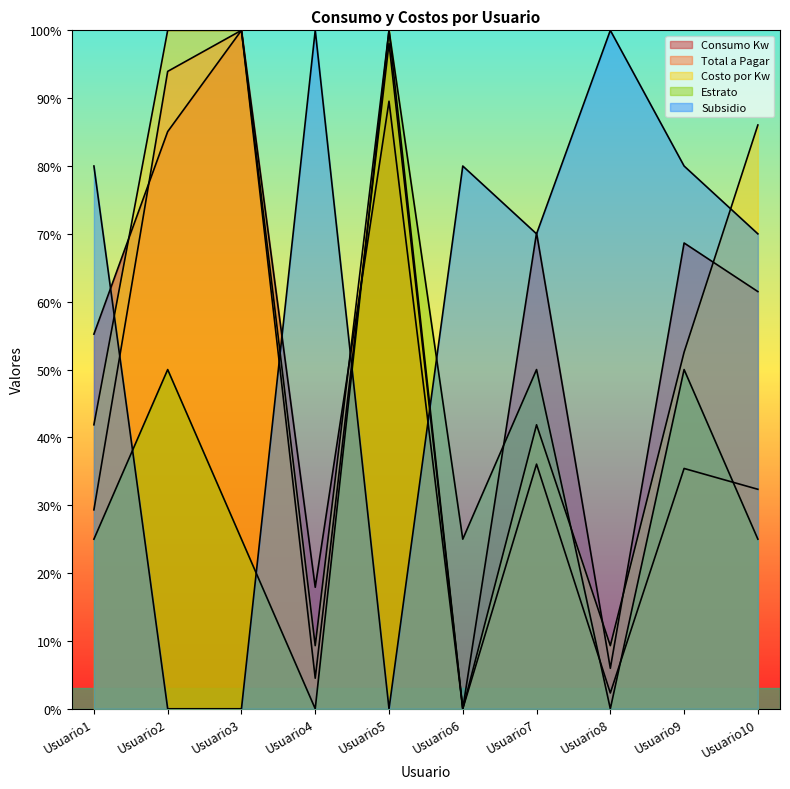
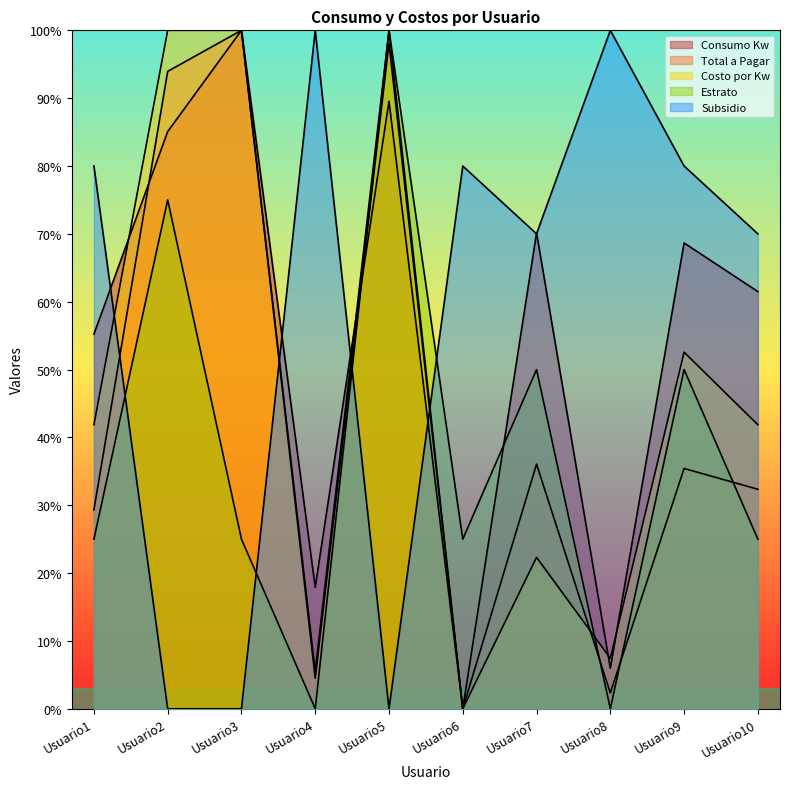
  {
    "Costo por Kw": {
      "Usuario1": "42%",
      "Usuario2": "100%",
-     "Usuario4": "9%",
-     "Usuario7": "42%",
-     "Usuario8": "9%",
+     "Usuario4": "6%",
+     "Usuario7": "22%",
+     "Usuario8": "7%",
      "Usuario9": "53%",
-     "Usuario10": "86%"
+     "Usuario10": "42%"
    },
    "Estrato": {
      "Usuario1": "25%",
-     "Usuario2": "50%",
+     "Usuario2": "75%",
      "Usuario3": "25%",
      "Usuario6": "25%",
      "Usuario7": "50%",
      "Usuario9": "50%",
      "Usuario10": "25%"
    },
    "Subsidio": {
      "Usuario1": "80%",
      "Usuario4": "100%",
      "Usuario6": "80%",
      "Usuario8": "100%",
      "Usuario9": "80%",
      "Usuario10": "70%"
    }
  }
